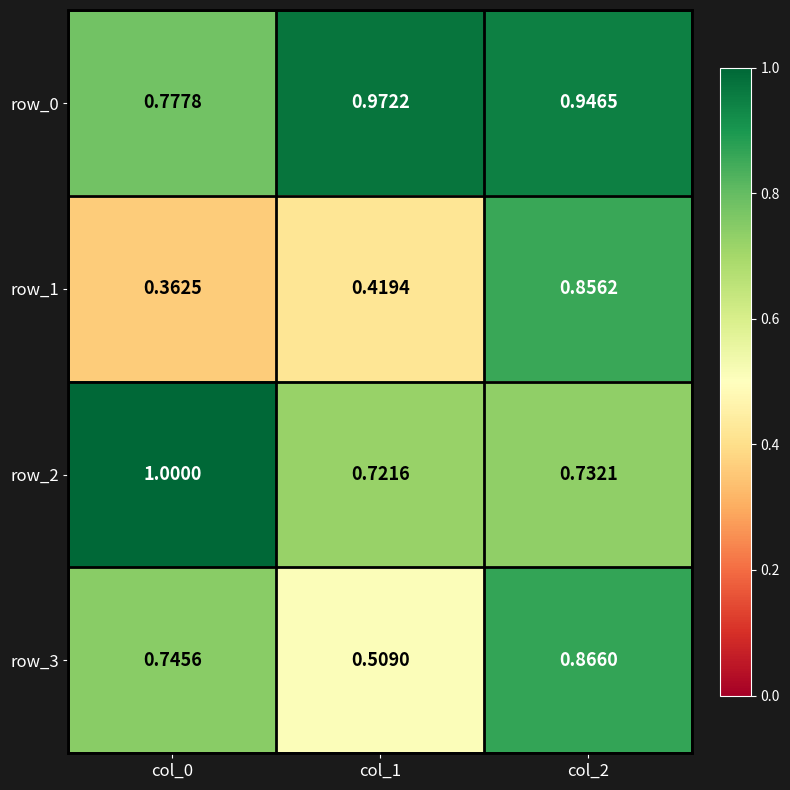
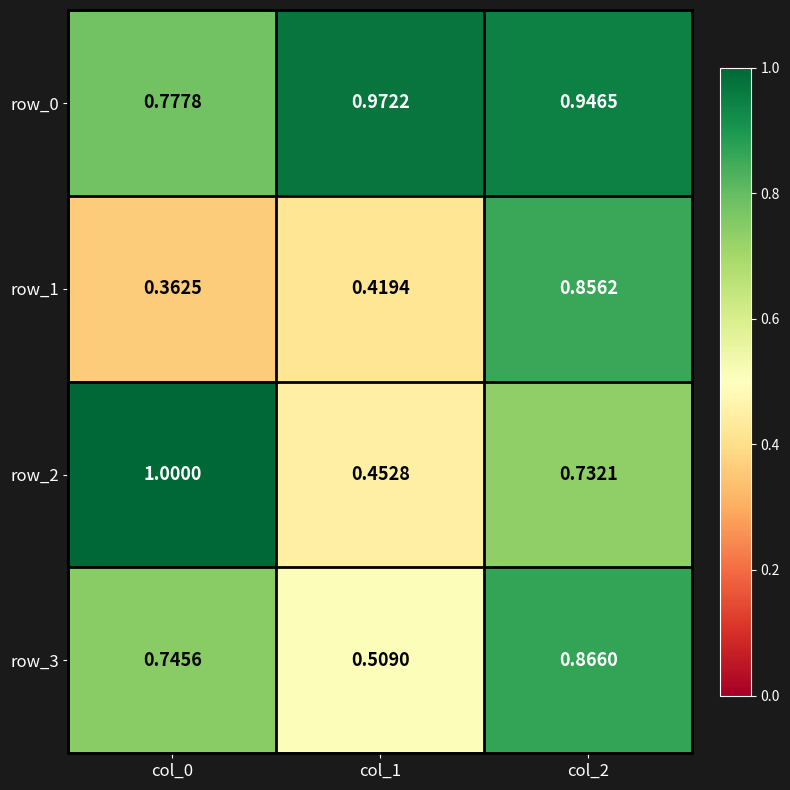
  {
    "row_0": {
      "col_0": 0.7778,
      "col_1": 0.9722,
      "col_2": 0.9465
    },
    "row_1": {
      "col_0": 0.3625,
      "col_1": 0.4194,
      "col_2": 0.8562
    },
    "row_2": {
      "col_0": 1.0000,
-     "col_1": 0.7216,
+     "col_1": 0.4528,
      "col_2": 0.7321
    },
    "row_3": {
      "col_0": 0.7456,
      "col_1": 0.5090,
      "col_2": 0.8660
    }
  }
